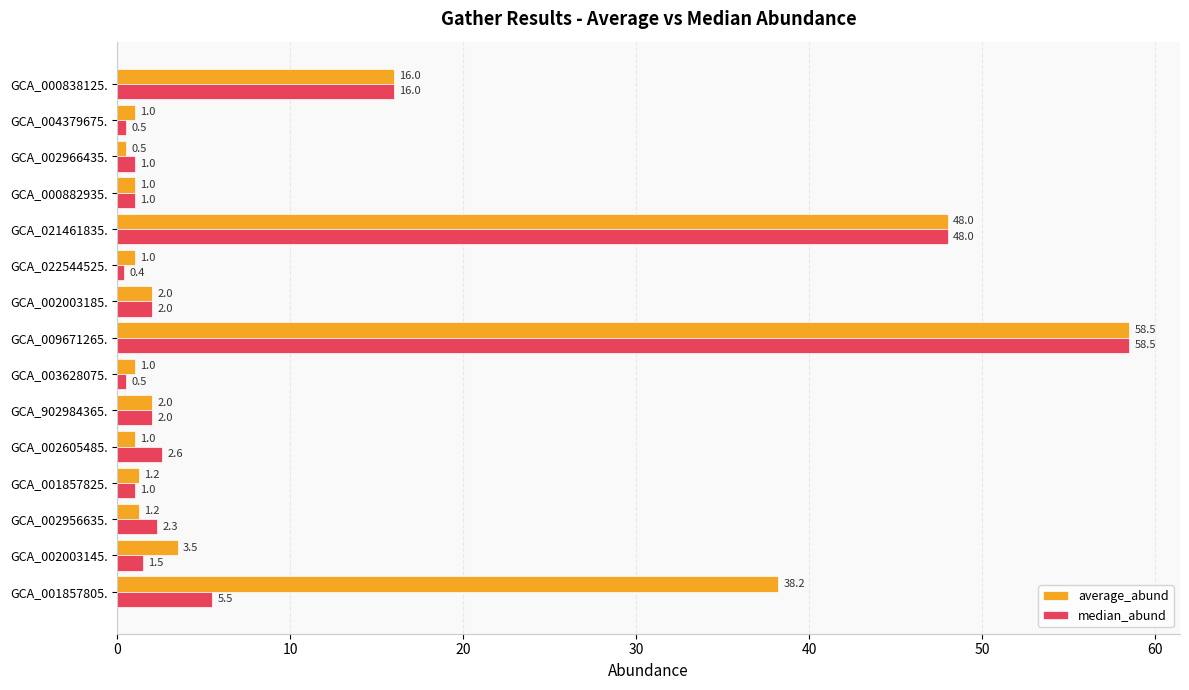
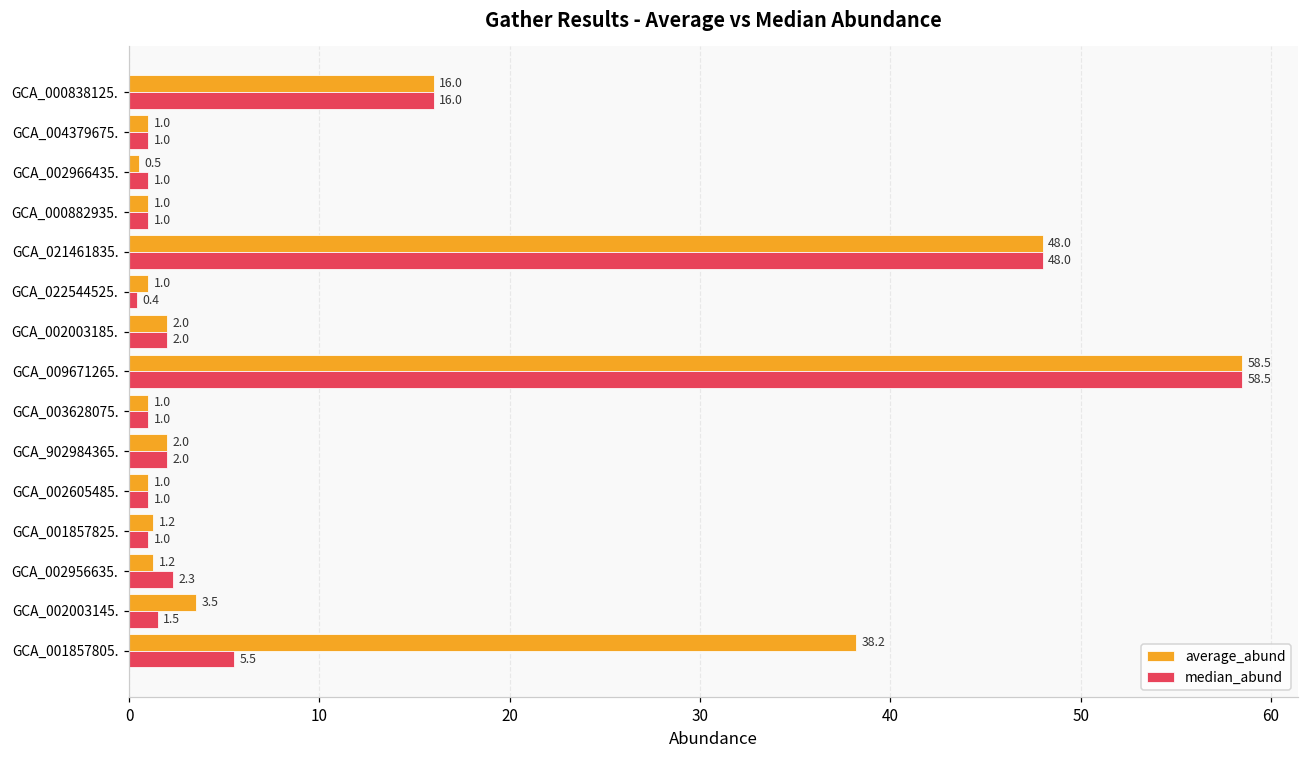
  {
    "average_abund": {
      "GCA_000838125.": 16.0,
      "GCA_004379675.": 1.0,
      "GCA_002966435.": 0.5,
      "GCA_000882935.": 1.0,
      "GCA_021461835.": 48.0,
      "GCA_022544525.": 1.0,
      "GCA_002003185.": 2.0,
      "GCA_009671265.": 58.5,
      "GCA_003628075.": 1.0,
      "GCA_902984365.": 2.0,
      "GCA_002605485.": 1.0,
      "GCA_001857825.": 1.2,
      "GCA_002956635.": 1.2,
      "GCA_002003145.": 3.5,
      "GCA_001857805.": 38.2
    },
    "median_abund": {
      "GCA_000838125.": 16.0,
-     "GCA_004379675.": 0.5,
+     "GCA_004379675.": 1.0,
      "GCA_002966435.": 1.0,
      "GCA_000882935.": 1.0,
      "GCA_021461835.": 48.0,
      "GCA_022544525.": 0.4,
      "GCA_002003185.": 2.0,
      "GCA_009671265.": 58.5,
-     "GCA_003628075.": 0.5,
+     "GCA_003628075.": 1.0,
      "GCA_902984365.": 2.0,
-     "GCA_002605485.": 2.6,
+     "GCA_002605485.": 1.0,
      "GCA_001857825.": 1.0,
      "GCA_002956635.": 2.3,
      "GCA_002003145.": 1.5,
      "GCA_001857805.": 5.5
    }
  }
